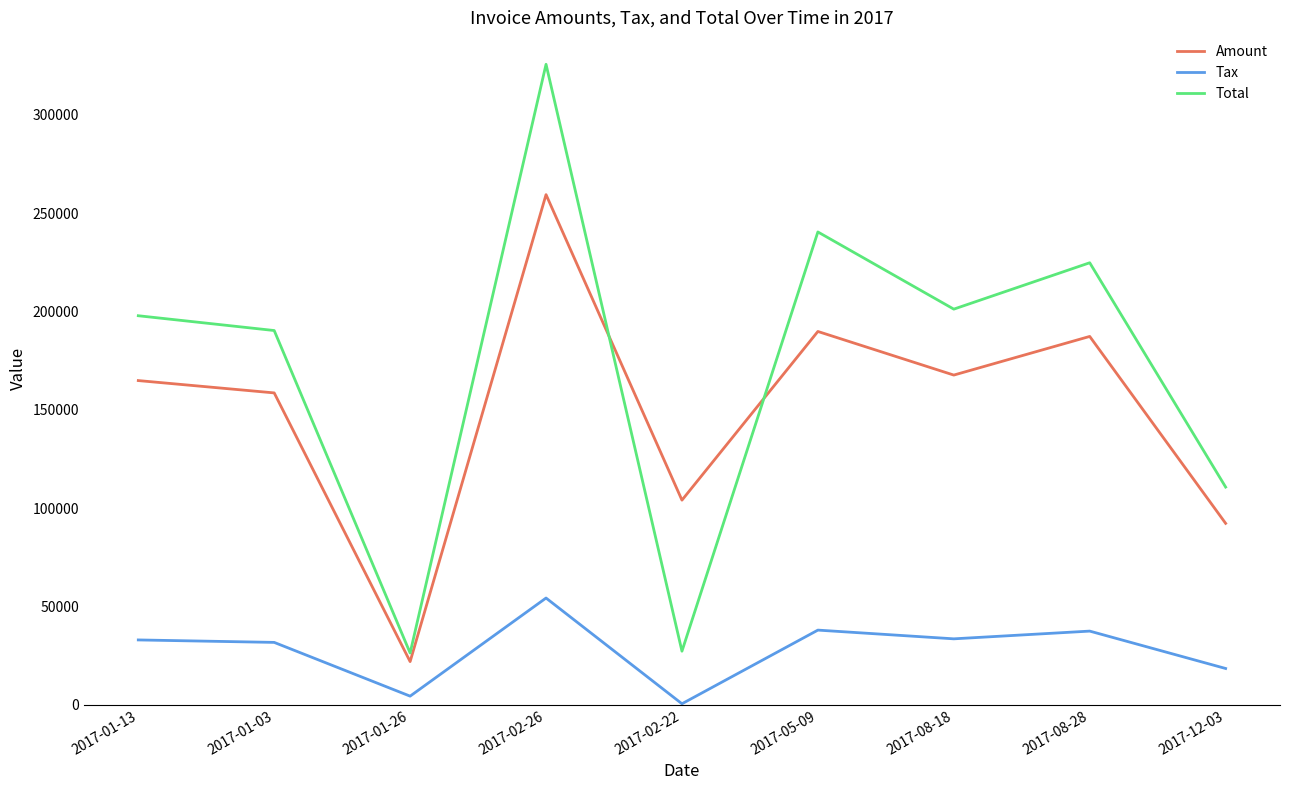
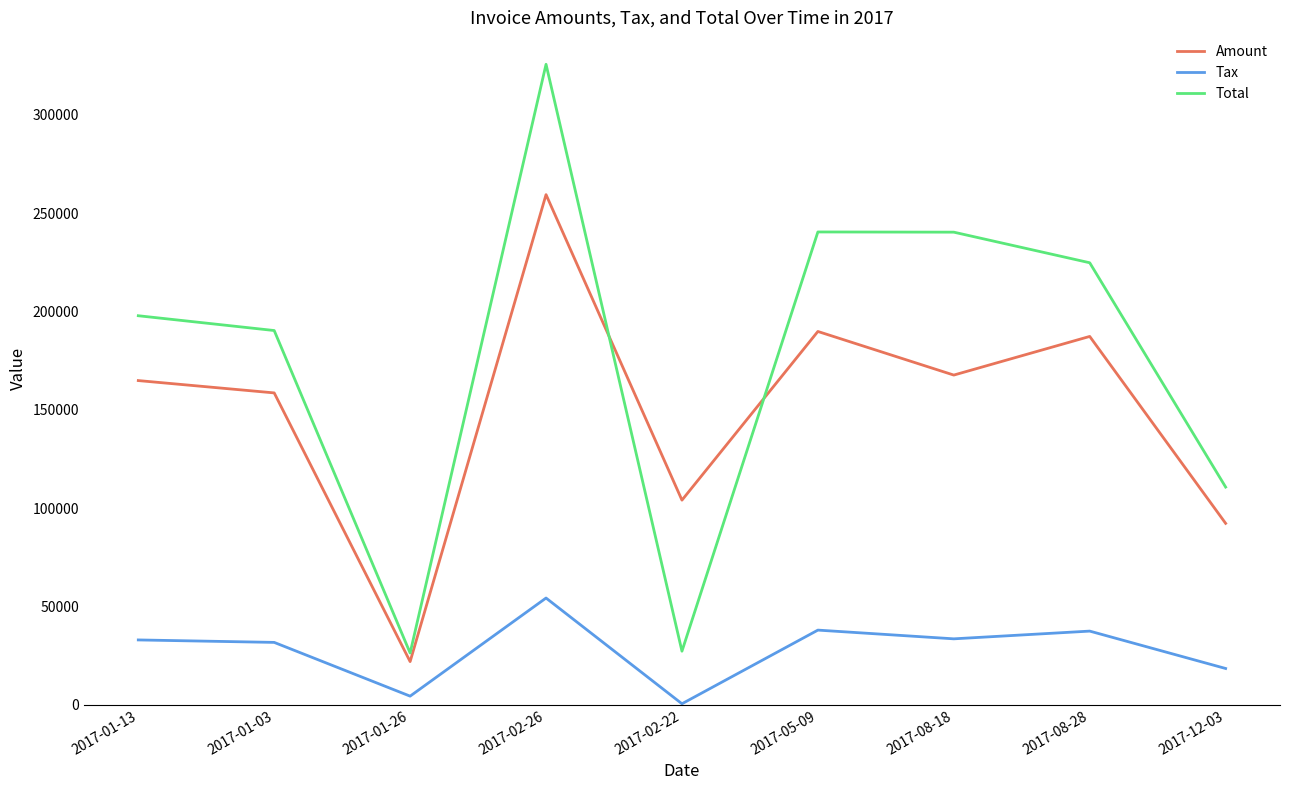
  {
    "Amount": {
      "2017-01-13": 165000,
      "2017-01-03": 159000,
      "2017-01-26": 22000,
      "2017-02-26": 259000,
      "2017-02-22": 104000,
      "2017-05-09": 190000,
      "2017-08-18": 168000,
      "2017-08-28": 187000,
      "2017-12-03": 92000
    },
    "Tax": {
      "2017-01-13": 33000,
      "2017-01-03": 32000,
      "2017-01-26": 4000,
      "2017-02-26": 54000,
      "2017-02-22": 1000,
      "2017-05-09": 38000,
      "2017-08-18": 34000,
      "2017-08-28": 37000,
      "2017-12-03": 18000
    },
    "Total": {
      "2017-01-13": 198000,
      "2017-01-03": 190000,
      "2017-01-26": 26000,
      "2017-02-26": 326000,
      "2017-02-22": 27000,
      "2017-05-09": 240000,
-     "2017-08-18": 201000,
+     "2017-08-18": 240000,
      "2017-08-28": 225000,
      "2017-12-03": 111000
    }
  }
